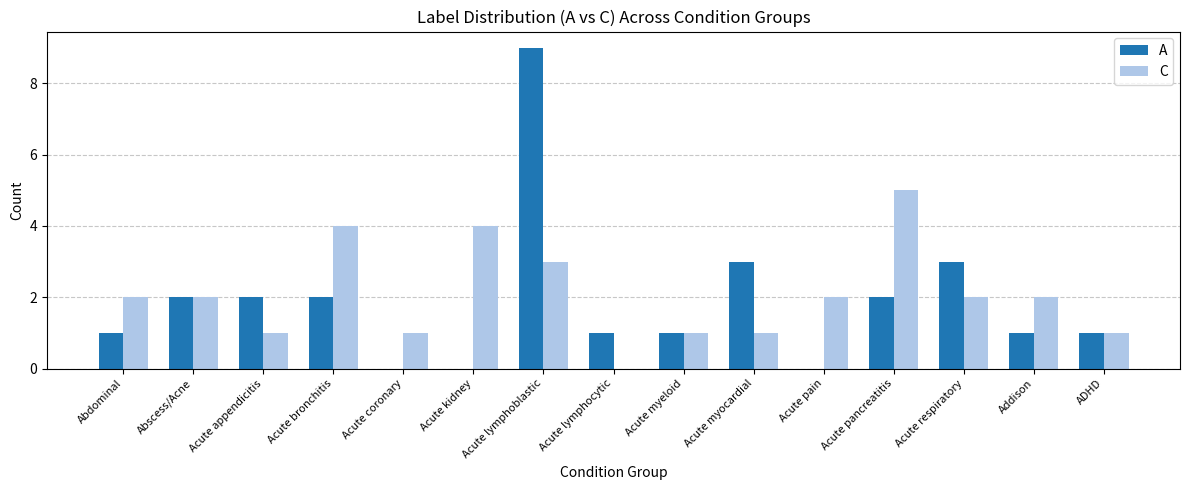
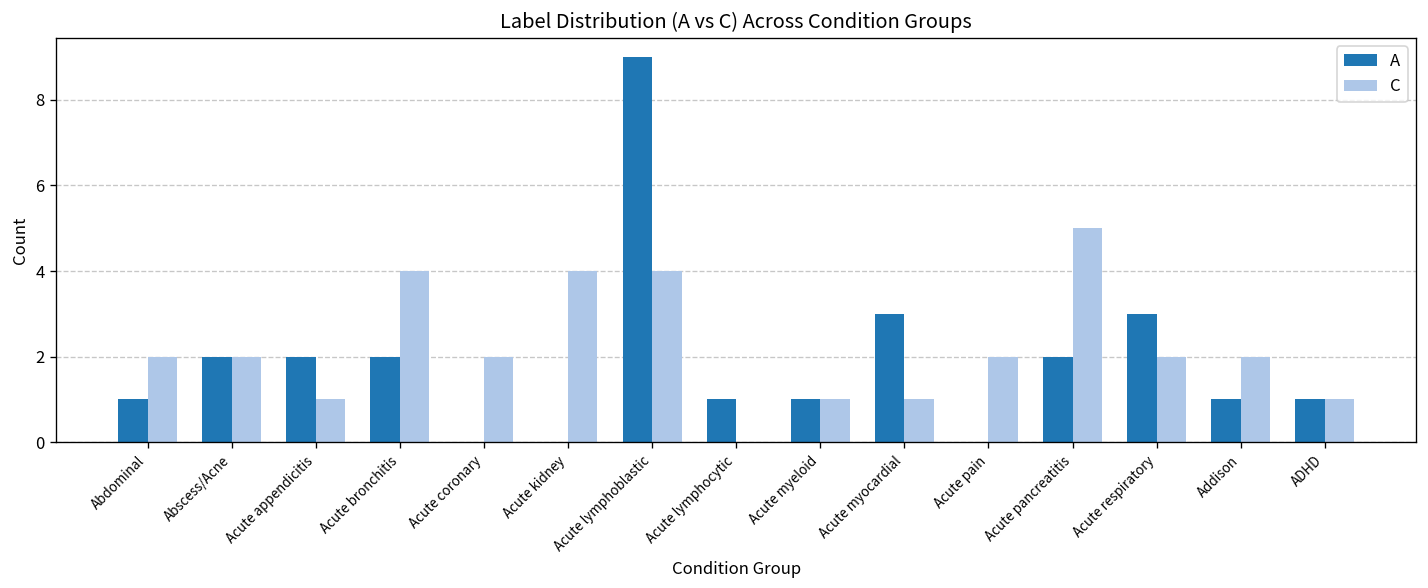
  {
    "A": {
      "Abdominal": 1,
      "Abscess/Acne": 2,
      "Acute appendicitis": 2,
      "Acute bronchitis": 2,
      "Acute coronary": 0,
      "Acute kidney": 0,
      "Acute lymphoblastic": 9,
      "Acute lymphocytic": 1,
      "Acute myeloid": 1,
      "Acute myocardial": 3,
      "Acute pain": 0,
      "Acute pancreatitis": 2,
      "Acute respiratory": 3,
      "Addison": 1,
      "ADHD": 1
    },
    "C": {
      "Abdominal": 2,
      "Abscess/Acne": 2,
      "Acute appendicitis": 1,
      "Acute bronchitis": 4,
-     "Acute coronary": 1,
+     "Acute coronary": 2,
      "Acute kidney": 4,
-     "Acute lymphoblastic": 3,
+     "Acute lymphoblastic": 4,
      "Acute lymphocytic": 0,
      "Acute myeloid": 1,
      "Acute myocardial": 1,
      "Acute pain": 2,
      "Acute pancreatitis": 5,
      "Acute respiratory": 2,
      "Addison": 2,
      "ADHD": 1
    }
  }
